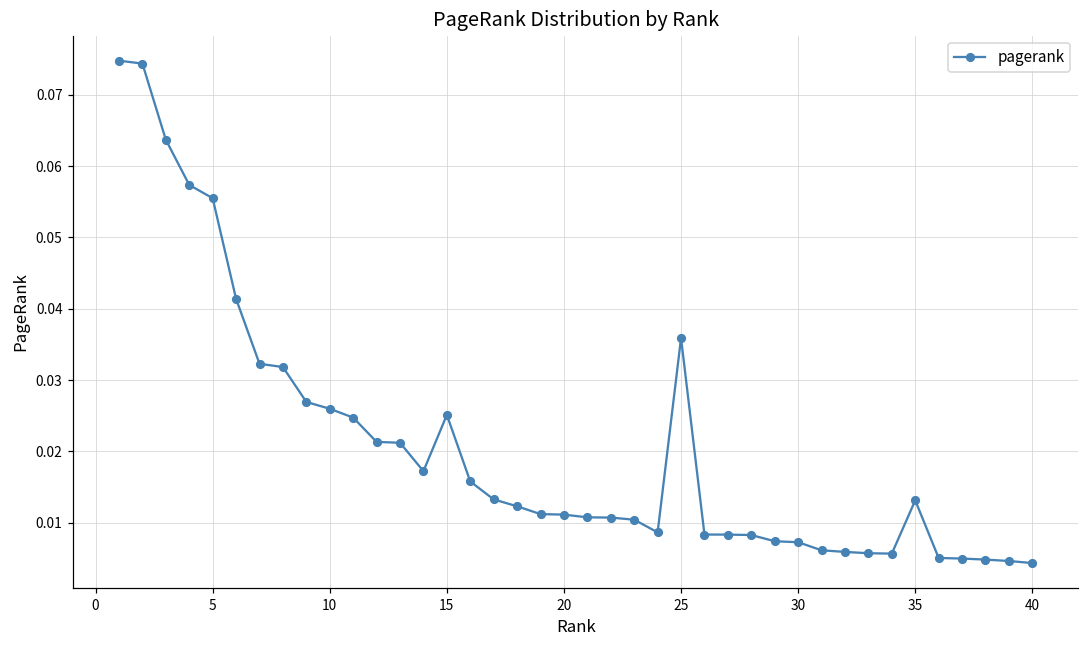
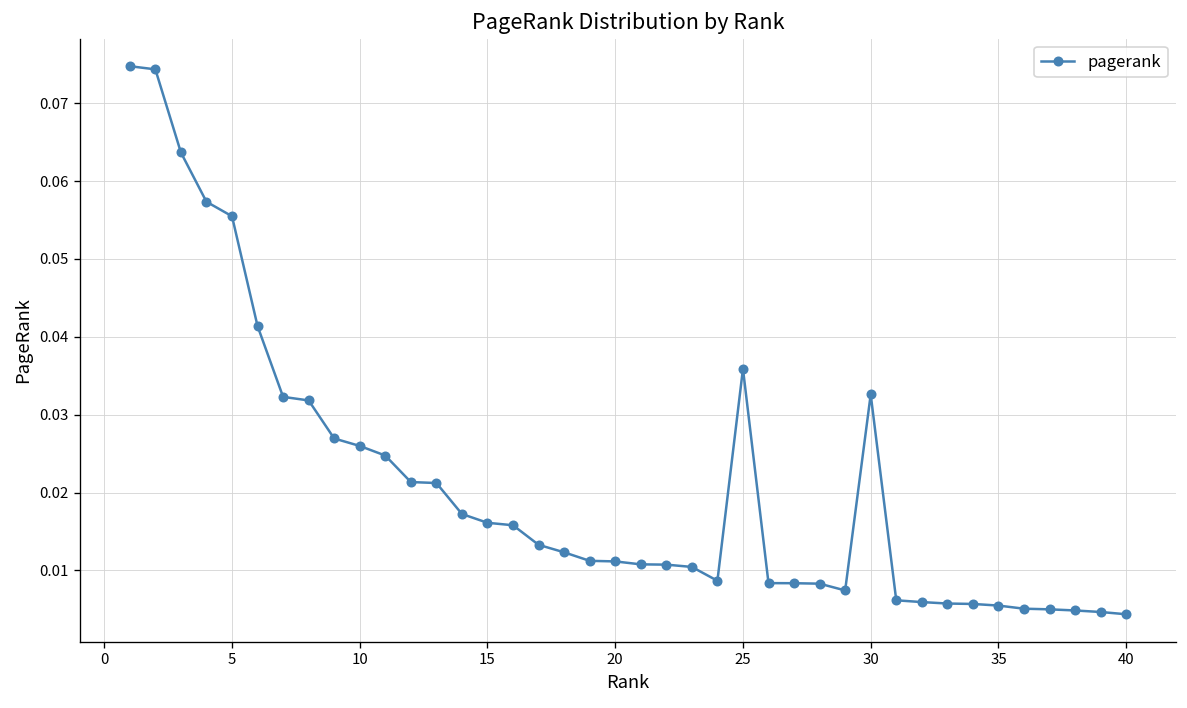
  {
    "5": 0.055,
    "10": 0.026,
-   "15": 0.025,
+   "15": 0.016,
    "20": 0.011,
    "25": 0.036,
-   "30": 0.007,
-   "35": 0.013,
+   "30": 0.033,
+   "35": 0.005,
    "40": 0.004
  }
